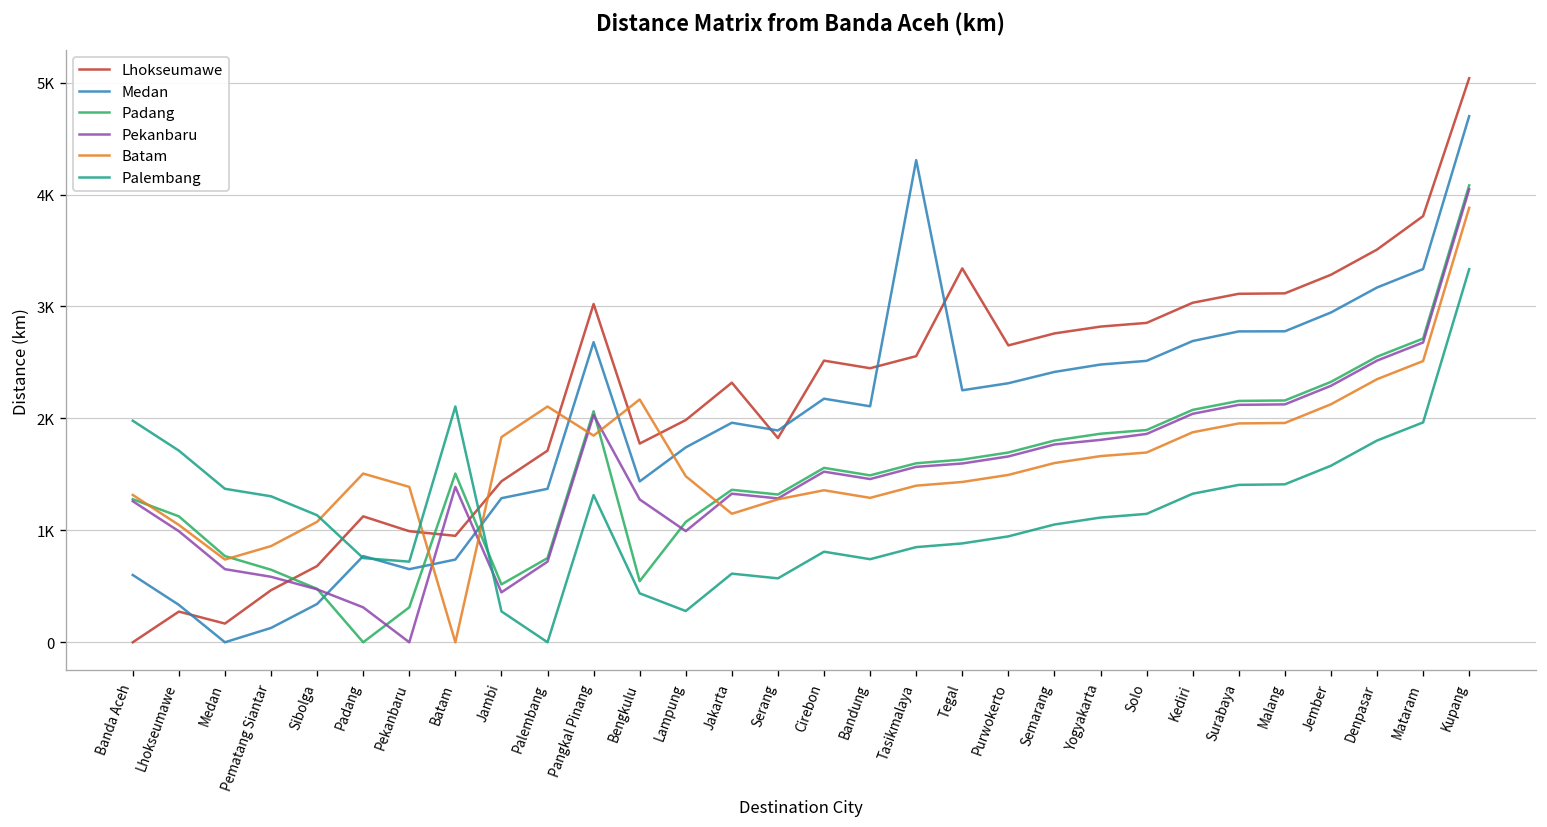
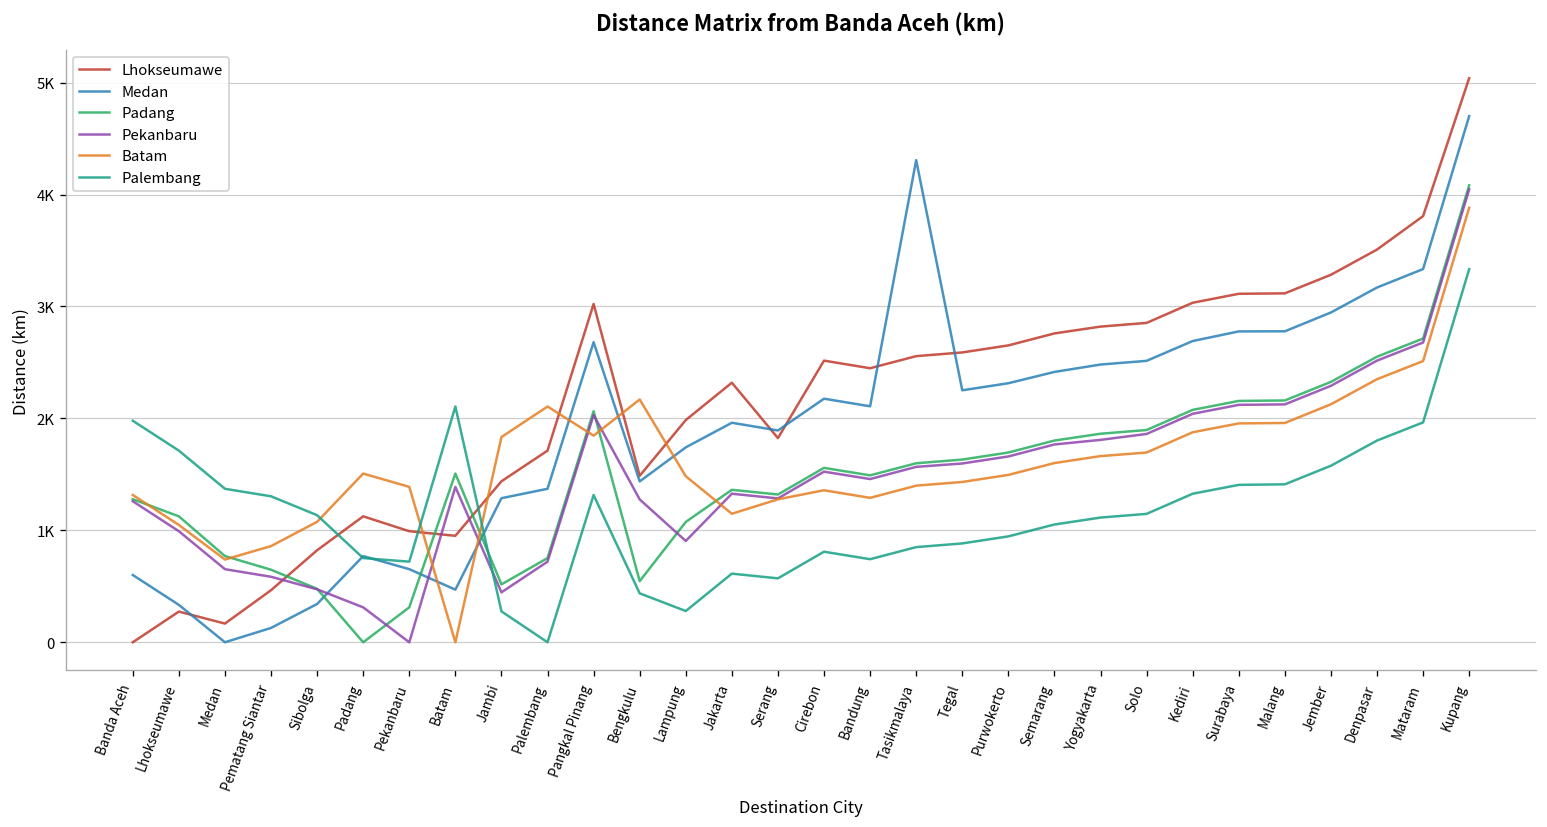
  {
    "Lhokseumawe": {
      "Banda Aceh": 0,
      "Lhokseumawe": 300,
      "Medan": 200,
      "Pematang Siantar": 500,
-     "Sibolga": 700,
+     "Sibolga": 800,
      "Padang": 1100,
      "Pekanbaru": 1000,
      "Batam": 1000,
      "Jambi": 1400,
      "Palembang": 1700,
      "Pangkal Pinang": 3000,
-     "Bengkulu": 1800,
+     "Bengkulu": 1500,
      "Lampung": 2000,
      "Jakarta": 2300,
      "Serang": 1800,
      "Cirebon": 2500,
      "Bandung": 2400,
      "Tasikmalaya": 2600,
-     "Tegal": 3300,
+     "Tegal": 2600,
      "Purwokerto": 2700,
      "Semarang": 2800,
      "Yogyakarta": 2800,
      "Solo": 2900,
      "Kediri": 3000,
      "Surabaya": 3100,
      "Malang": 3100,
      "Jember": 3300,
      "Denpasar": 3500,
      "Mataram": 3800,
      "Kupang": 5000
    },
    "Medan": {
      "Banda Aceh": 600,
      "Lhokseumawe": 300,
      "Medan": 0,
      "Pematang Siantar": 100,
      "Sibolga": 300,
      "Pekanbaru": 700,
-     "Batam": 700,
+     "Batam": 500,
      "Jambi": 1300,
      "Palembang": 1400,
      "Pangkal Pinang": 2700,
      "Bengkulu": 1400,
      "Lampung": 1700,
      "Jakarta": 2000,
      "Serang": 1900,
      "Cirebon": 2200,
      "Bandung": 2100,
      "Tasikmalaya": 4300,
      "Tegal": 2300,
      "Purwokerto": 2300,
      "Semarang": 2400,
      "Yogyakarta": 2500,
      "Solo": 2500,
      "Kediri": 2700,
      "Surabaya": 2800,
      "Malang": 2800,
      "Jember": 2900,
      "Denpasar": 3200,
      "Mataram": 3300,
      "Kupang": 4700
    },
    "Pekanbaru": {
      "Lhokseumawe": 1000,
      "Medan": 700,
      "Pematang Siantar": 600,
      "Padang": 300,
      "Pekanbaru": 0,
      "Batam": 1400,
      "Jambi": 400,
      "Palembang": 700,
      "Pangkal Pinang": 2000,
      "Bengkulu": 1300,
-     "Lampung": 1000,
+     "Lampung": 900,
      "Jakarta": 1300,
      "Cirebon": 1500,
      "Bandung": 1500,
      "Tasikmalaya": 1600,
      "Tegal": 1600,
      "Purwokerto": 1700,
      "Semarang": 1800,
      "Yogyakarta": 1800,
      "Solo": 1900,
      "Kediri": 2000,
      "Surabaya": 2100,
      "Malang": 2100,
      "Jember": 2300,
      "Denpasar": 2500,
      "Mataram": 2700,
      "Kupang": 4000
    },
    "Batam": {
      "Banda Aceh": 1300,
      "Lhokseumawe": 1000,
      "Medan": 700,
      "Pematang Siantar": 900,
      "Sibolga": 1100,
      "Padang": 1500,
      "Pekanbaru": 1400,
      "Batam": 0,
      "Jambi": 1800,
      "Palembang": 2100,
      "Pangkal Pinang": 1800,
      "Bengkulu": 2200,
      "Lampung": 1500,
      "Jakarta": 1100,
      "Cirebon": 1400,
      "Bandung": 1300,
      "Tasikmalaya": 1400,
      "Tegal": 1400,
      "Purwokerto": 1500,
      "Semarang": 1600,
      "Yogyakarta": 1700,
      "Solo": 1700,
      "Kediri": 1900,
      "Surabaya": 2000,
      "Malang": 2000,
      "Jember": 2100,
      "Denpasar": 2400,
      "Mataram": 2500,
      "Kupang": 3900
    }
  }
